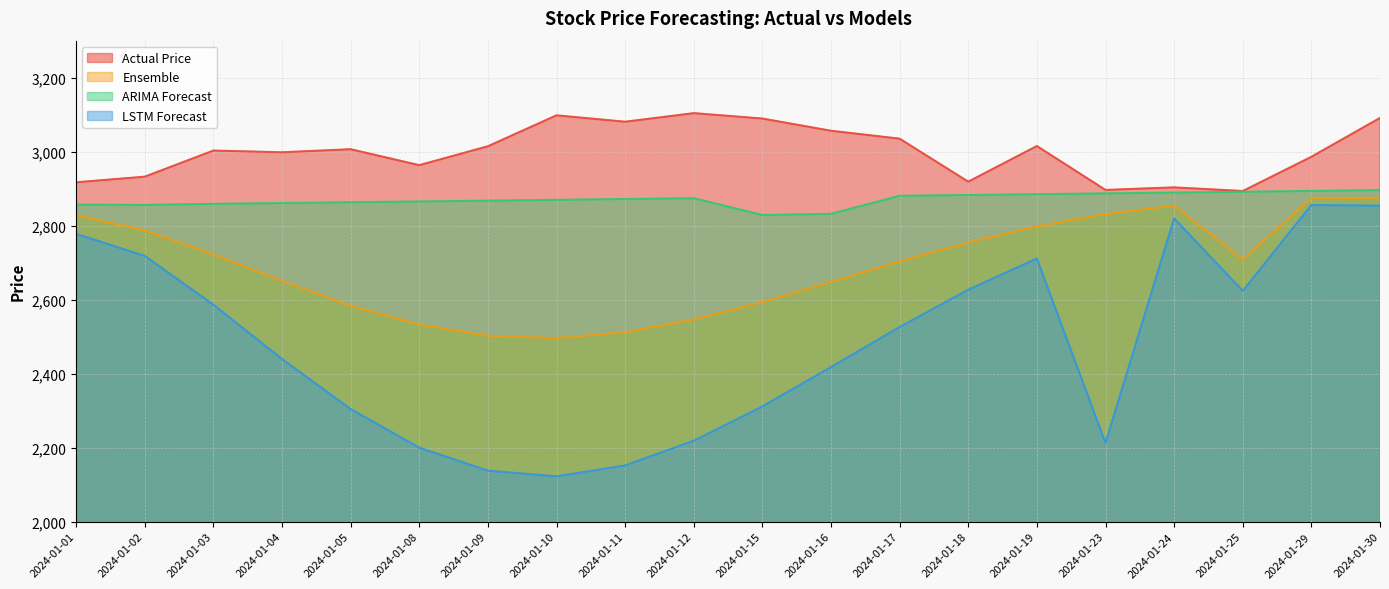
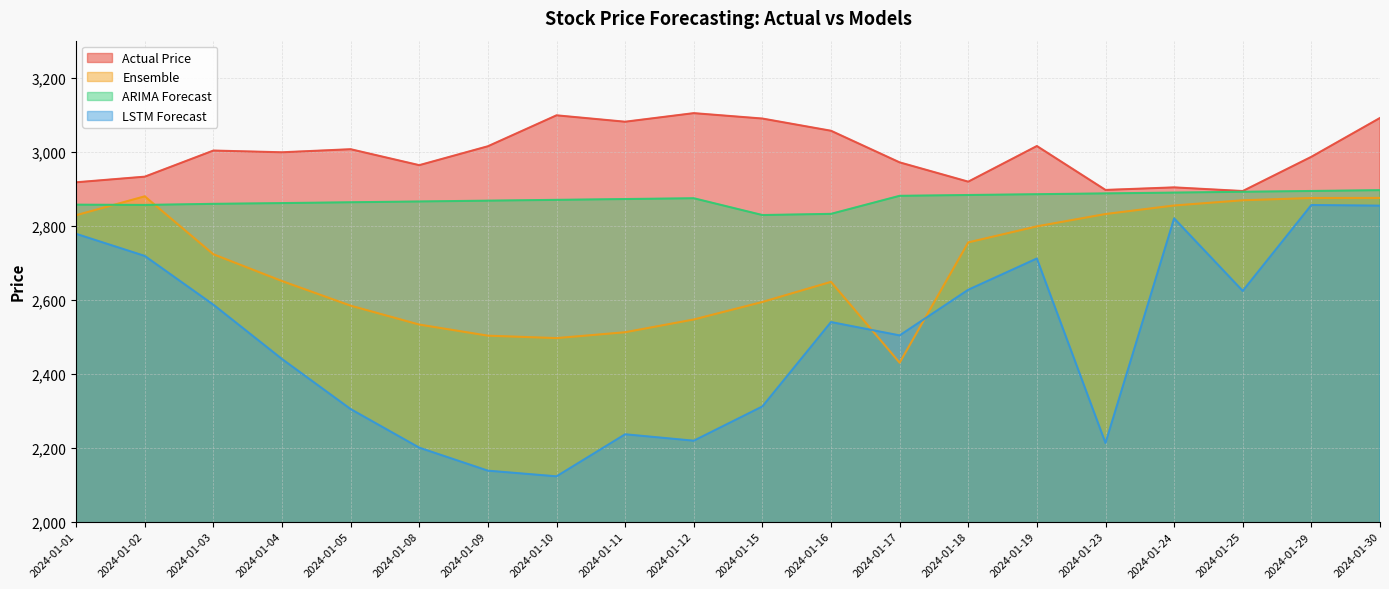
  {
    "Actual Price": {
      "2024-01-01": "2,920",
      "2024-01-02": "2,930",
      "2024-01-03": "3,000",
      "2024-01-04": "3,000",
      "2024-01-05": "3,010",
      "2024-01-08": "2,960",
      "2024-01-09": "3,010",
      "2024-01-10": "3,100",
      "2024-01-11": "3,080",
      "2024-01-12": "3,100",
      "2024-01-15": "3,090",
      "2024-01-16": "3,060",
-     "2024-01-17": "3,040",
+     "2024-01-17": "2,970",
      "2024-01-18": "2,920",
      "2024-01-19": "3,020",
      "2024-01-23": "2,900",
      "2024-01-24": "2,900",
      "2024-01-29": "2,990",
      "2024-01-30": "3,090"
    },
    "Ensemble": {
      "2024-01-01": "2,830",
-     "2024-01-02": "2,790",
+     "2024-01-02": "2,880",
      "2024-01-03": "2,720",
      "2024-01-04": "2,650",
      "2024-01-05": "2,580",
      "2024-01-08": "2,530",
      "2024-01-09": "2,500",
      "2024-01-10": "2,500",
      "2024-01-11": "2,510",
      "2024-01-12": "2,550",
      "2024-01-15": "2,590",
      "2024-01-16": "2,650",
-     "2024-01-17": "2,700",
+     "2024-01-17": "2,430",
      "2024-01-18": "2,750",
      "2024-01-19": "2,800",
      "2024-01-23": "2,830",
      "2024-01-24": "2,850",
-     "2024-01-25": "2,710",
+     "2024-01-25": "2,870",
      "2024-01-29": "2,870",
      "2024-01-30": "2,870"
    },
    "ARIMA Forecast": {
      "2024-01-01": "2,860",
      "2024-01-02": "2,860",
      "2024-01-03": "2,860",
      "2024-01-04": "2,860",
      "2024-01-05": "2,860",
      "2024-01-08": "2,870",
      "2024-01-09": "2,870",
      "2024-01-10": "2,870",
      "2024-01-11": "2,870",
      "2024-01-12": "2,870",
      "2024-01-15": "2,830",
      "2024-01-16": "2,830",
      "2024-01-17": "2,880",
      "2024-01-18": "2,880",
      "2024-01-19": "2,890",
      "2024-01-23": "2,890",
      "2024-01-24": "2,890",
      "2024-01-29": "2,890",
      "2024-01-30": "2,900"
    },
    "LSTM Forecast": {
      "2024-01-01": "2,780",
      "2024-01-02": "2,720",
      "2024-01-03": "2,590",
      "2024-01-04": "2,440",
      "2024-01-05": "2,300",
      "2024-01-08": "2,200",
      "2024-01-09": "2,140",
      "2024-01-10": "2,120",
-     "2024-01-11": "2,150",
+     "2024-01-11": "2,240",
      "2024-01-12": "2,220",
      "2024-01-15": "2,310",
-     "2024-01-16": "2,420",
-     "2024-01-17": "2,530",
+     "2024-01-16": "2,540",
+     "2024-01-17": "2,500",
      "2024-01-18": "2,630",
      "2024-01-19": "2,710",
      "2024-01-23": "2,210",
      "2024-01-24": "2,820",
      "2024-01-25": "2,620",
      "2024-01-29": "2,860",
      "2024-01-30": "2,850"
    }
  }
